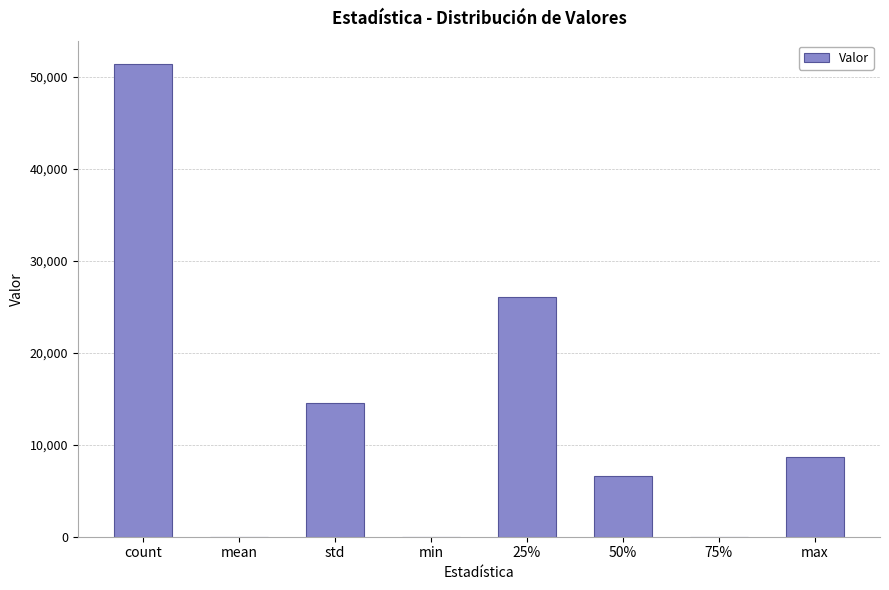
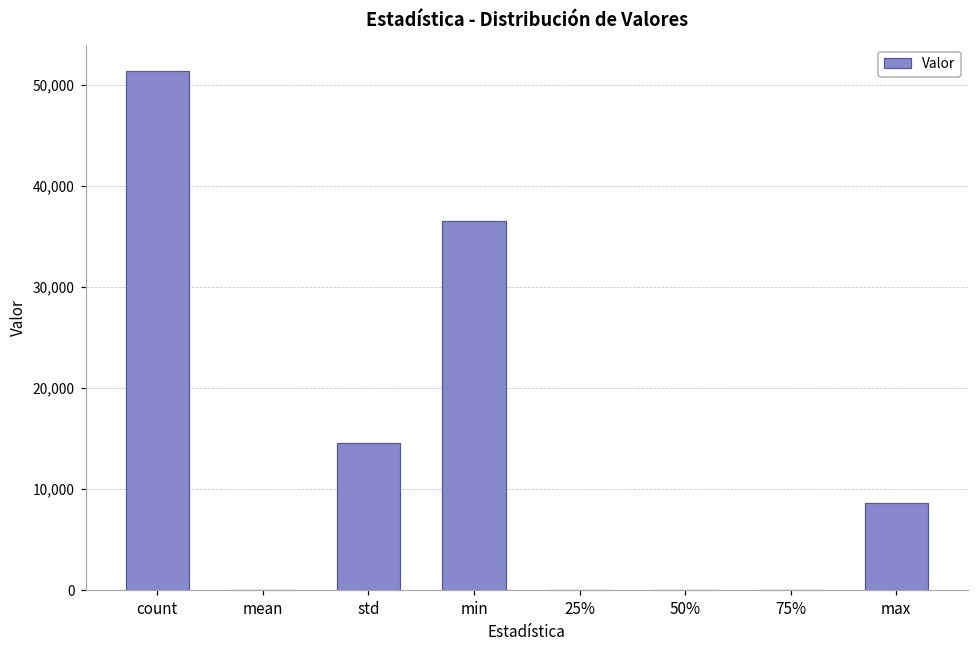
  {
    "count": "51,000",
    "std": "15,000",
-   "min": "0",
-   "25%": "26,000",
-   "50%": "7,000",
+   "min": "36,000",
+   "25%": "0",
+   "50%": "0",
    "max": "9,000"
  }
